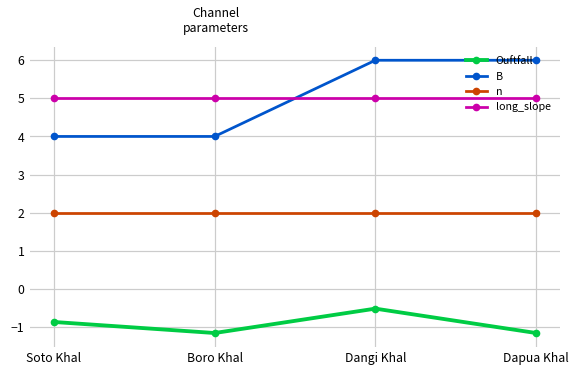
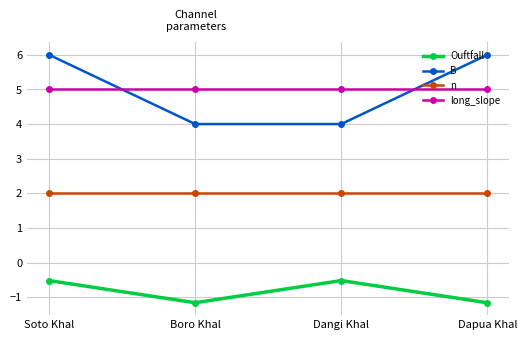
  {
    "Ouftfall": {
-     "Soto Khal": -0.9,
+     "Soto Khal": -0.5,
      "Boro Khal": -1.2,
      "Dangi Khal": -0.5,
      "Dapua Khal": -1.2
    },
    "B": {
-     "Soto Khal": 4,
+     "Soto Khal": 6,
      "Boro Khal": 4,
-     "Dangi Khal": 6,
+     "Dangi Khal": 4,
      "Dapua Khal": 6
    },
    "n": {
      "Soto Khal": 2.0,
      "Boro Khal": 2.0,
      "Dangi Khal": 2.0,
      "Dapua Khal": 2.0
    },
    "long_slope": {
      "Soto Khal": 5.0,
      "Boro Khal": 5.0,
      "Dangi Khal": 5.0,
      "Dapua Khal": 5.0
    }
  }
